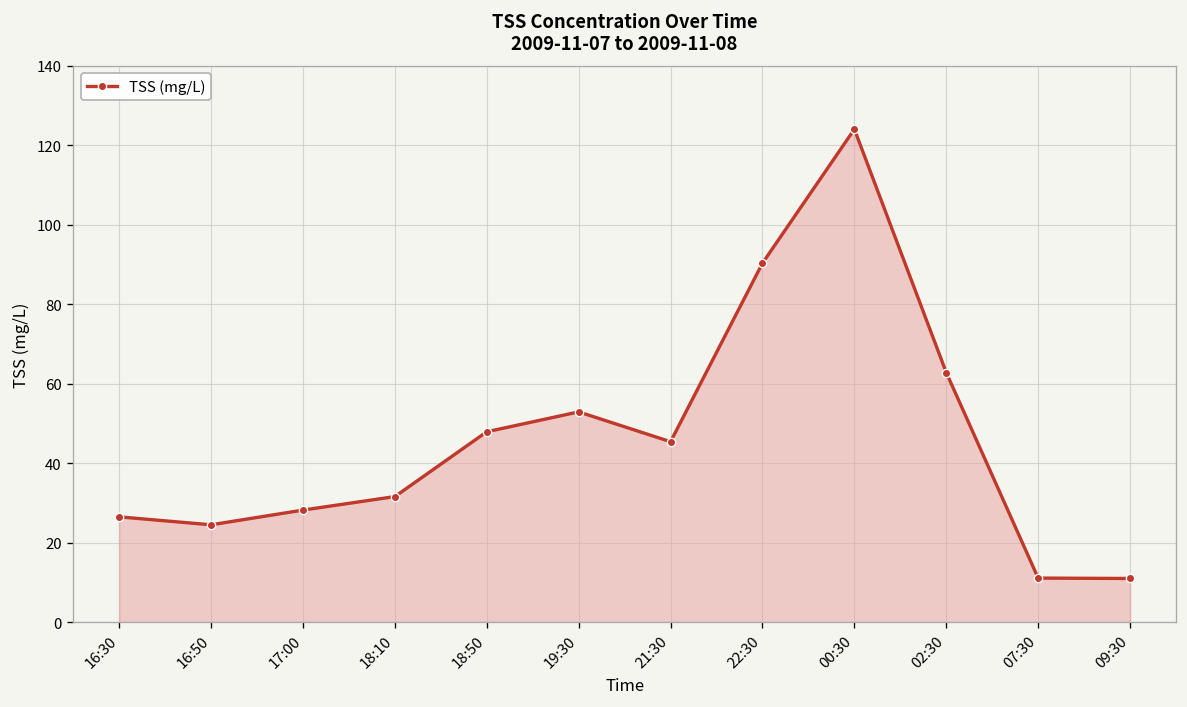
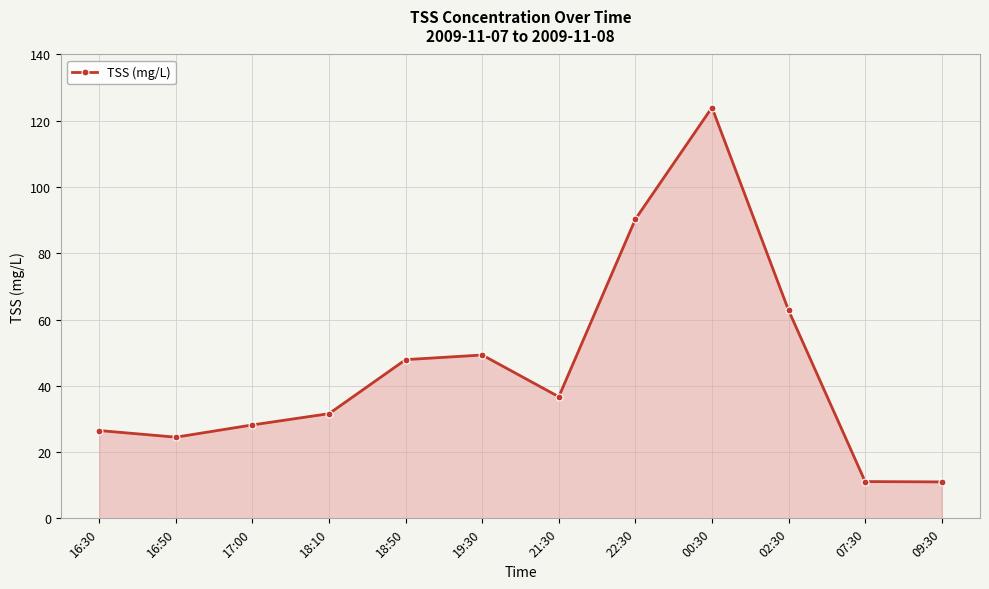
  {
    "16:30": 27,
    "16:50": 25,
    "17:00": 28,
    "18:10": 32,
    "18:50": 48,
-   "19:30": 53,
-   "21:30": 45,
+   "19:30": 49,
+   "21:30": 37,
    "22:30": 90,
    "00:30": 124,
    "02:30": 63,
    "07:30": 11,
    "09:30": 11
  }
